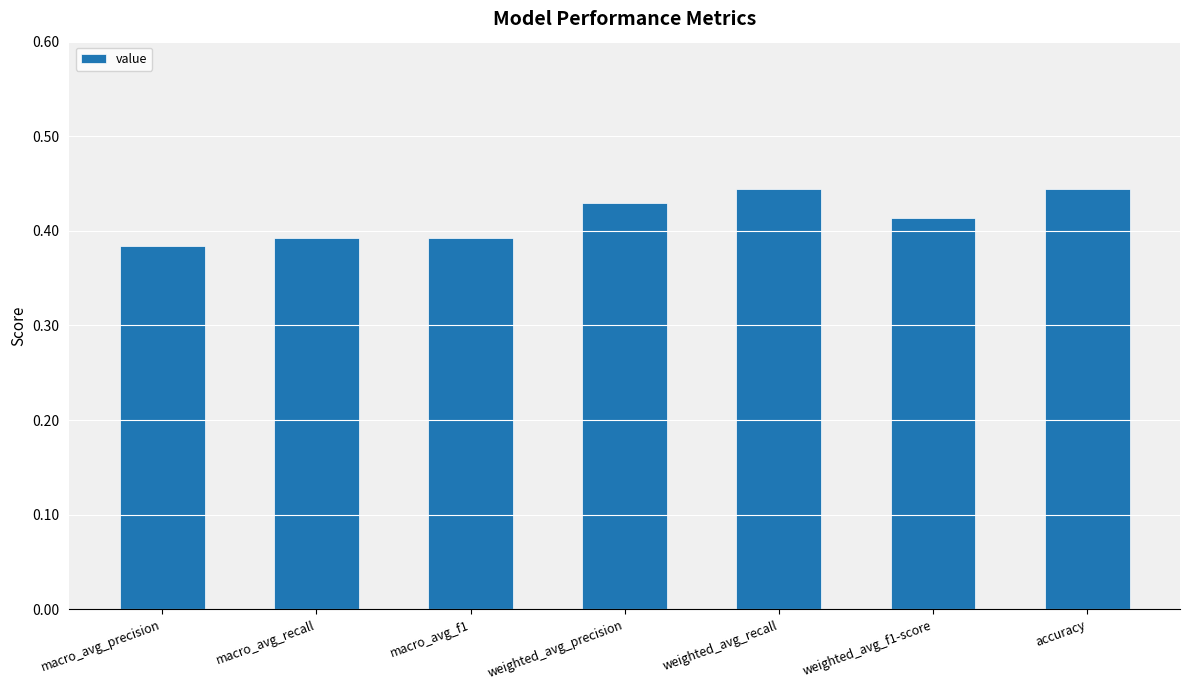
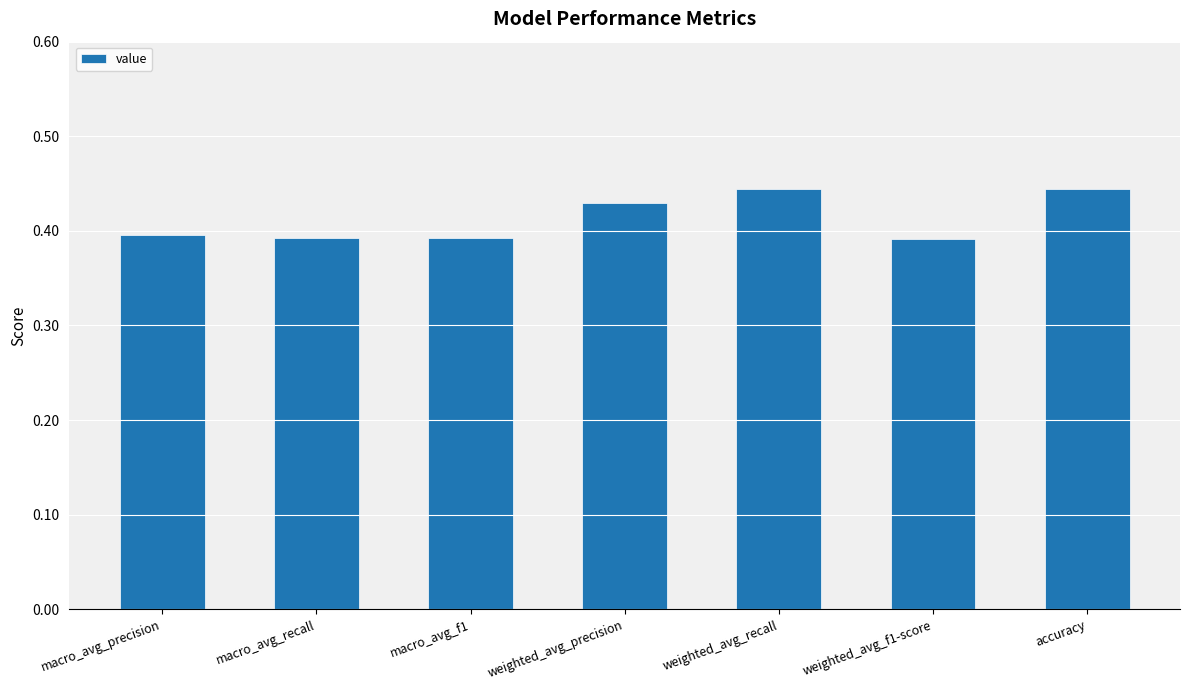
  {
-   "macro_avg_precision": 0.38,
+   "macro_avg_precision": 0.40,
    "macro_avg_recall": 0.39,
    "macro_avg_f1": 0.39,
    "weighted_avg_precision": 0.43,
    "weighted_avg_recall": 0.44,
-   "weighted_avg_f1-score": 0.41,
+   "weighted_avg_f1-score": 0.39,
    "accuracy": 0.44
  }
